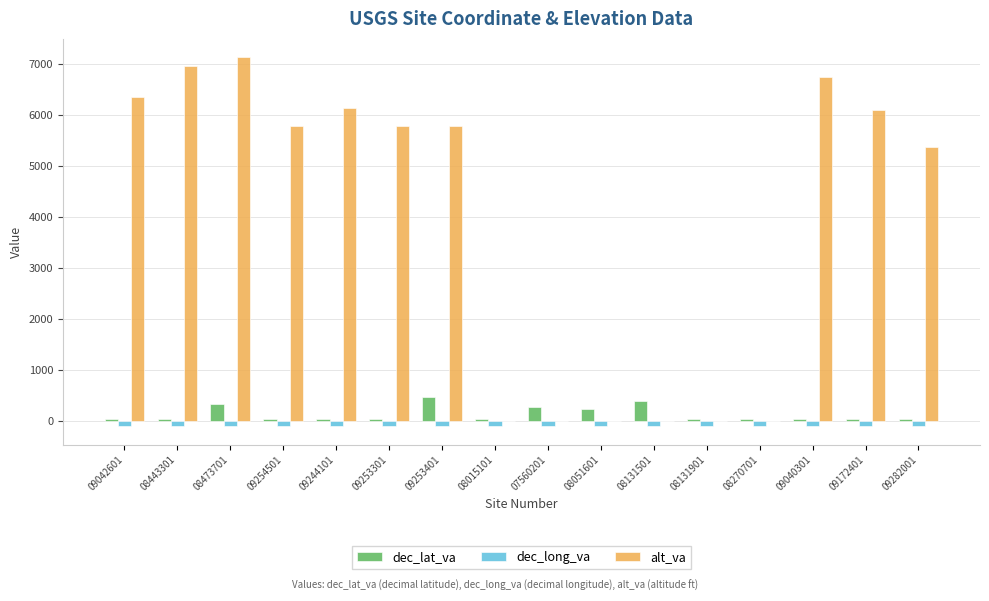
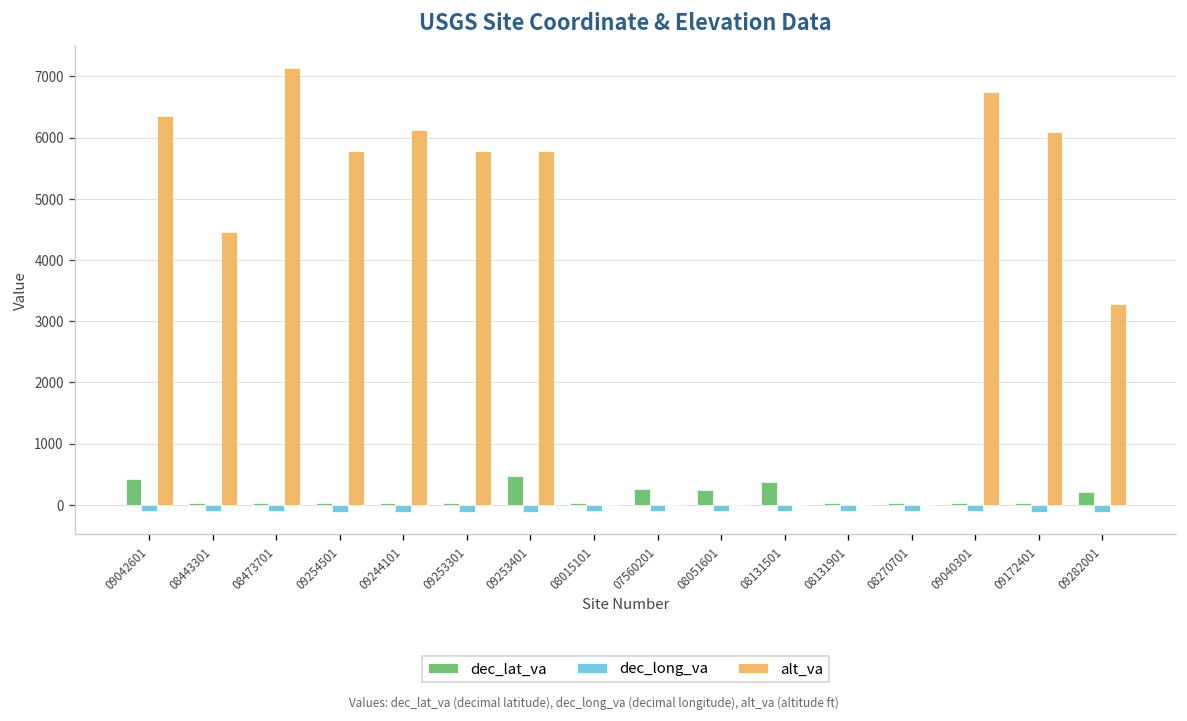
  {
    "dec_lat_va": {
-     "09042601": 0,
-     "08473701": 300,
+     "09042601": 400,
+     "08473701": 0,
      "09253401": 500,
      "07560201": 300,
      "08051601": 200,
      "08131501": 400,
-     "09282001": 0
+     "09282001": 200
    },
    "dec_long_va": {
      "09042601": -100,
      "08443301": -100,
      "08473701": -100,
      "09254501": -100,
      "09244101": -100,
      "09253301": -100,
      "09253401": -100,
      "08015101": -100,
      "07560201": -100,
      "08051601": -100,
      "08131501": -100,
      "08131901": -100,
      "08270701": -100,
      "09040301": -100,
      "09172401": -100,
      "09282001": -100
    },
    "alt_va": {
      "09042601": 6400,
-     "08443301": 7000,
+     "08443301": 4400,
      "08473701": 7100,
      "09254501": 5800,
      "09244101": 6100,
      "09253301": 5800,
      "09253401": 5800,
      "08015101": 0,
      "07560201": 0,
      "08051601": 0,
      "08131501": 0,
      "08131901": 0,
      "08270701": 0,
      "09040301": 6700,
      "09172401": 6100,
-     "09282001": 5400
+     "09282001": 3300
    }
  }
